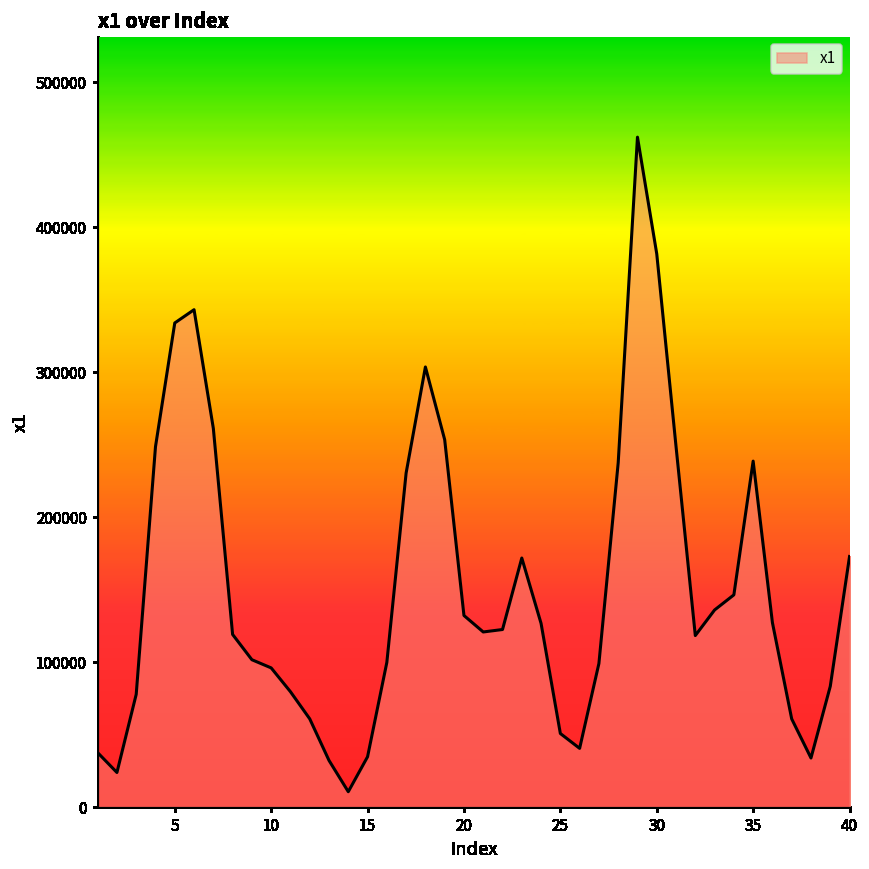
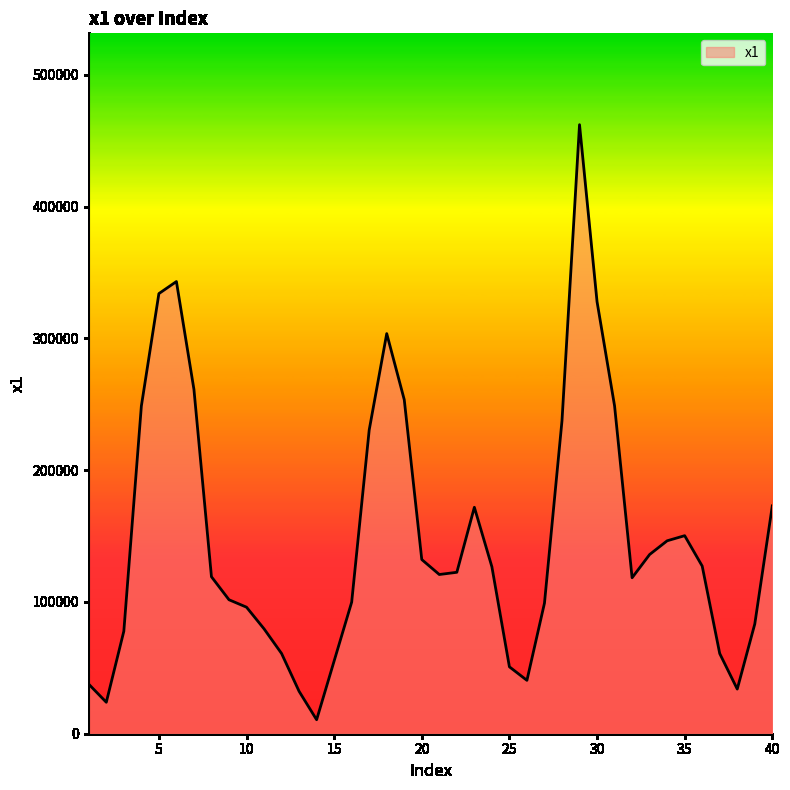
  {
    "5": 334000,
    "10": 96000,
-   "15": 35000,
+   "15": 55000,
    "20": 132000,
    "25": 51000,
-   "30": 382000,
-   "35": 239000,
+   "30": 328000,
+   "35": 150000,
    "40": 173000
  }
